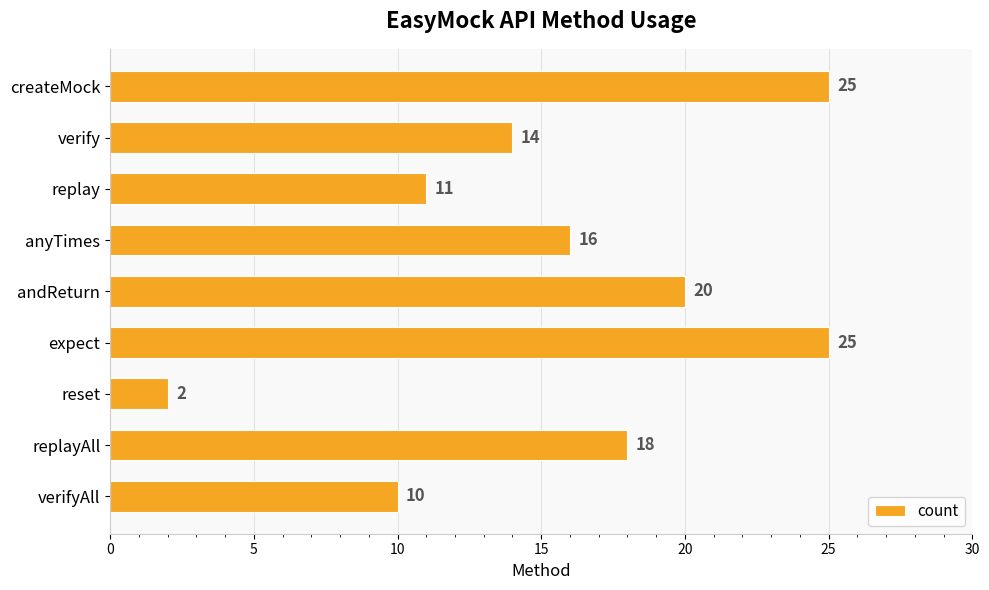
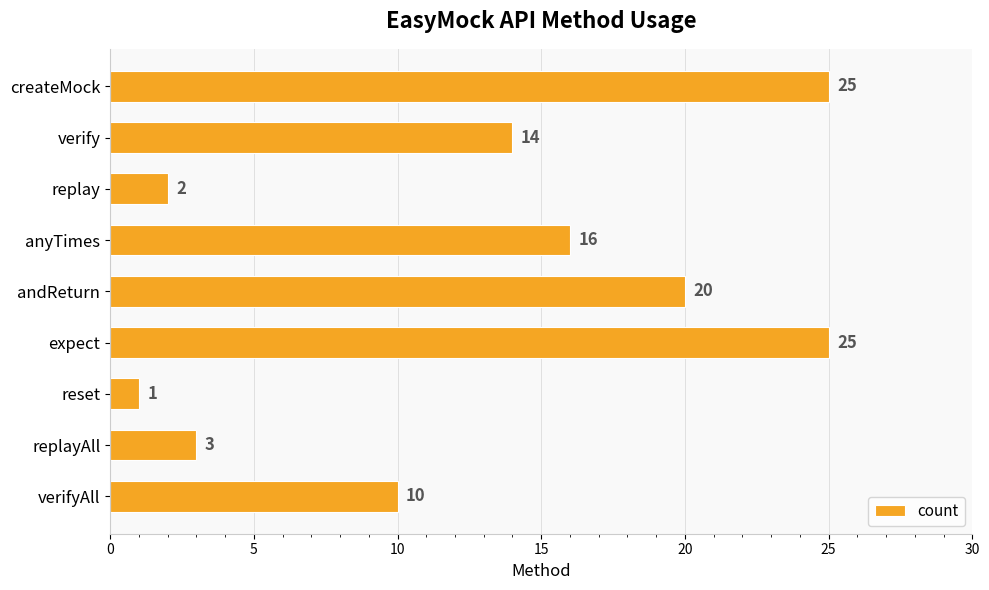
  {
    "createMock": 25,
    "verify": 14,
-   "replay": 11,
+   "replay": 2,
    "anyTimes": 16,
    "andReturn": 20,
    "expect": 25,
-   "reset": 2,
-   "replayAll": 18,
+   "reset": 1,
+   "replayAll": 3,
    "verifyAll": 10
  }
